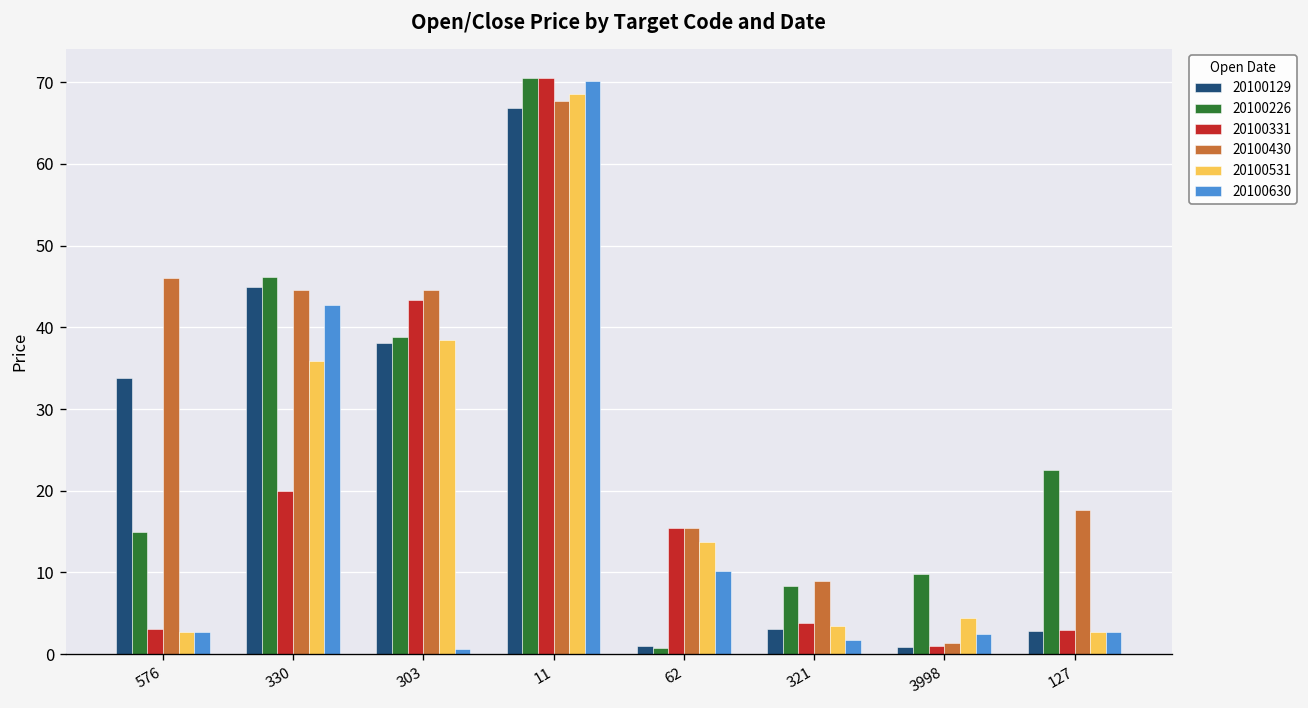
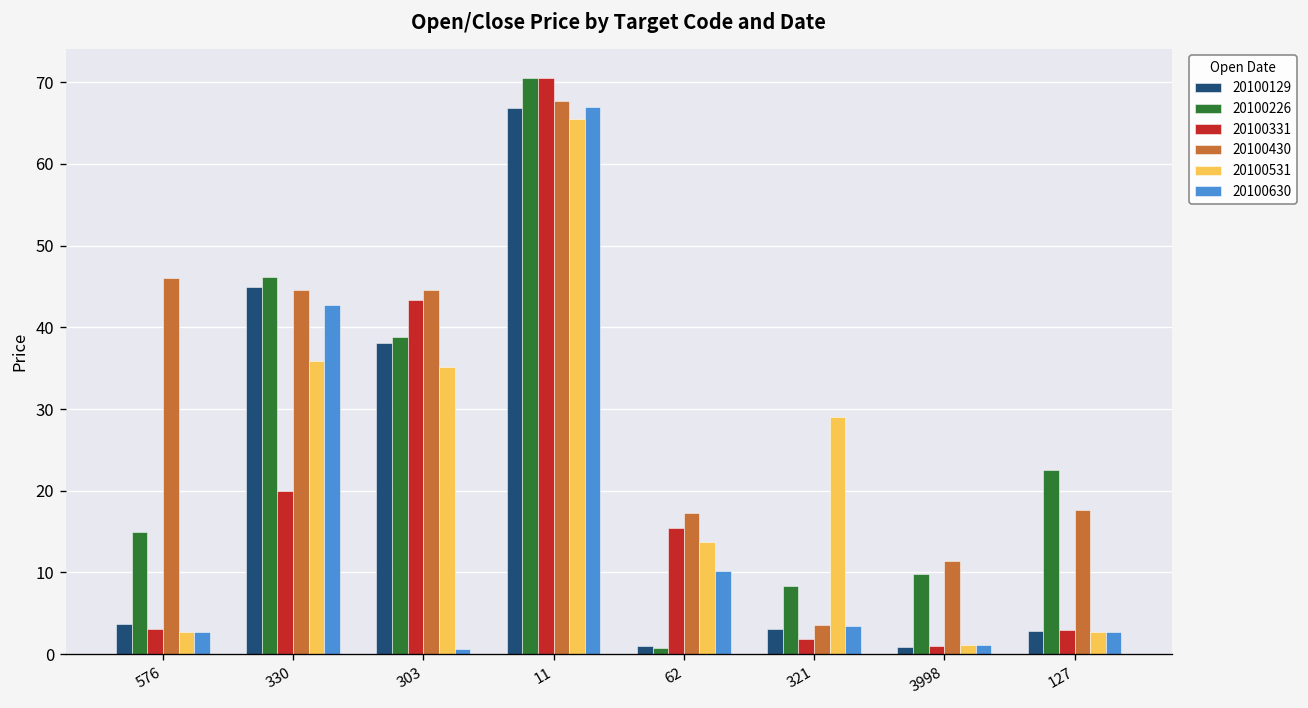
  {
    "20100129": {
-     "576": 34,
+     "576": 4,
      "330": 45,
      "303": 38,
      "11": 67,
      "62": 1,
      "321": 3,
      "3998": 1,
      "127": 3
    },
    "20100226": {
      "576": 15,
      "330": 46,
      "303": 39,
      "11": 71,
      "62": 1,
      "321": 8,
      "3998": 10,
      "127": 23
    },
    "20100331": {
      "576": 3,
      "330": 20,
      "303": 43,
      "11": 71,
      "62": 15,
-     "321": 4,
+     "321": 2,
      "3998": 1,
      "127": 3
    },
    "20100430": {
      "576": 46,
      "330": 45,
      "303": 45,
      "11": 68,
-     "62": 15,
-     "321": 9,
-     "3998": 1,
+     "62": 17,
+     "321": 4,
+     "3998": 11,
      "127": 18
    },
    "20100531": {
      "576": 3,
      "330": 36,
-     "303": 38,
-     "11": 69,
+     "303": 35,
+     "11": 66,
      "62": 14,
-     "321": 3,
-     "3998": 4,
+     "321": 29,
+     "3998": 1,
      "127": 3
    },
    "20100630": {
      "576": 3,
      "330": 43,
      "303": 1,
-     "11": 70,
+     "11": 67,
      "62": 10,
-     "321": 2,
-     "3998": 2,
+     "321": 3,
+     "3998": 1,
      "127": 3
    }
  }
